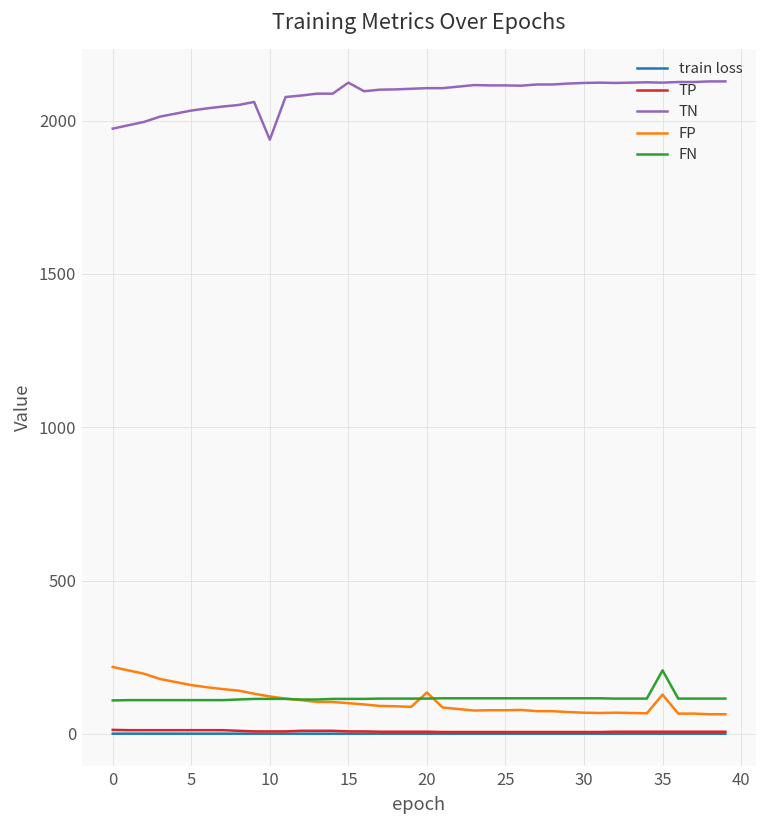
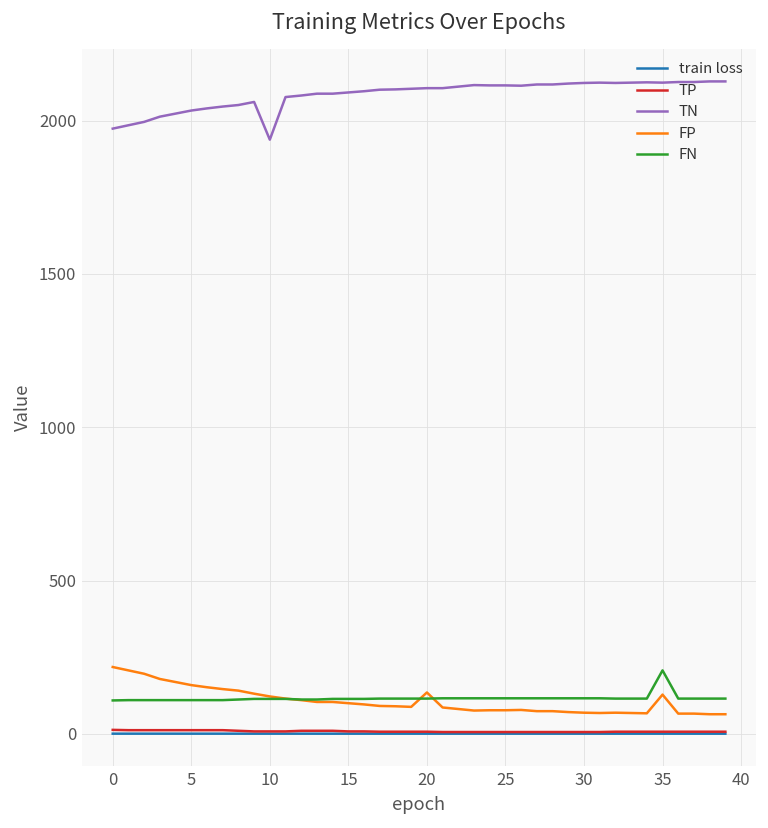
  {
    "train loss": {
      "0": 0,
      "5": 0
    },
    "TP": {
      "0": 10,
      "5": 10
    },
    "TN": {
      "0": 1970,
      "5": 2030,
      "10": 1940,
-     "15": 2120,
+     "15": 2090,
      "20": 2110,
      "25": 2120,
      "30": 2120,
      "35": 2120
    },
    "FP": {
      "0": 220,
      "5": 160,
      "15": 100,
      "20": 140,
      "25": 80,
      "30": 70,
      "35": 130
    },
    "FN": {
      "0": 110,
      "5": 110,
      "15": 110,
      "20": 120,
      "25": 120,
      "30": 120,
      "35": 210
    }
  }
